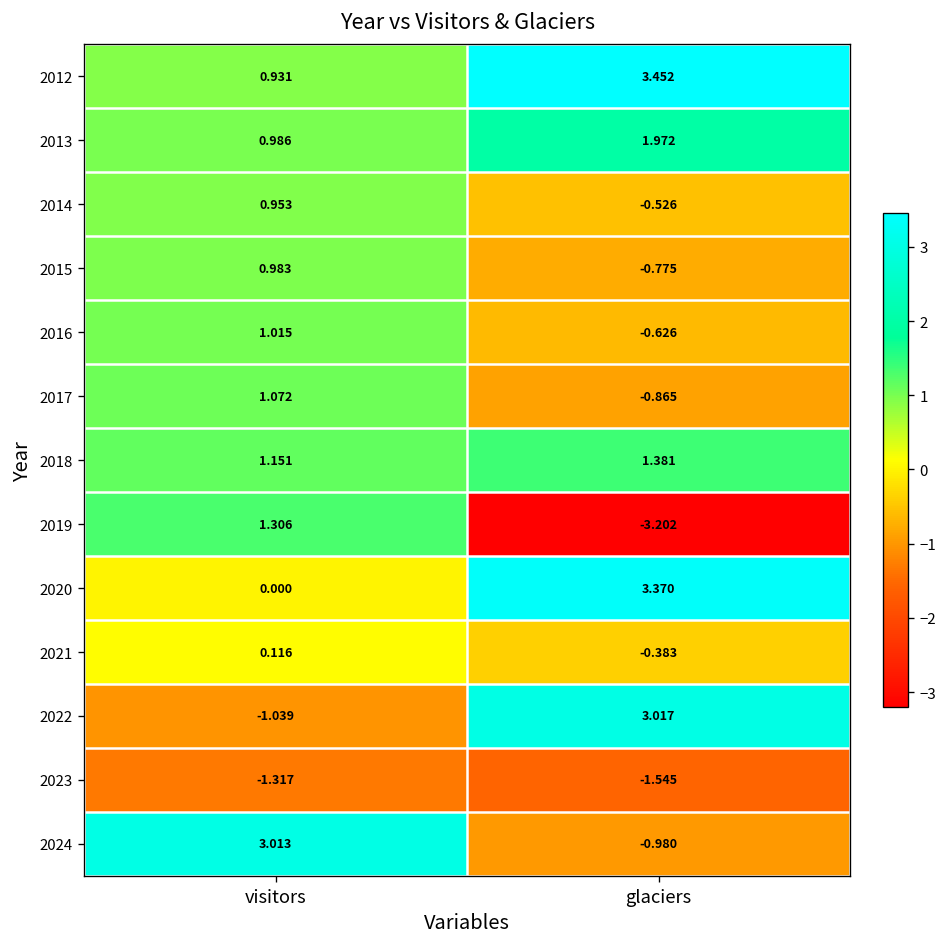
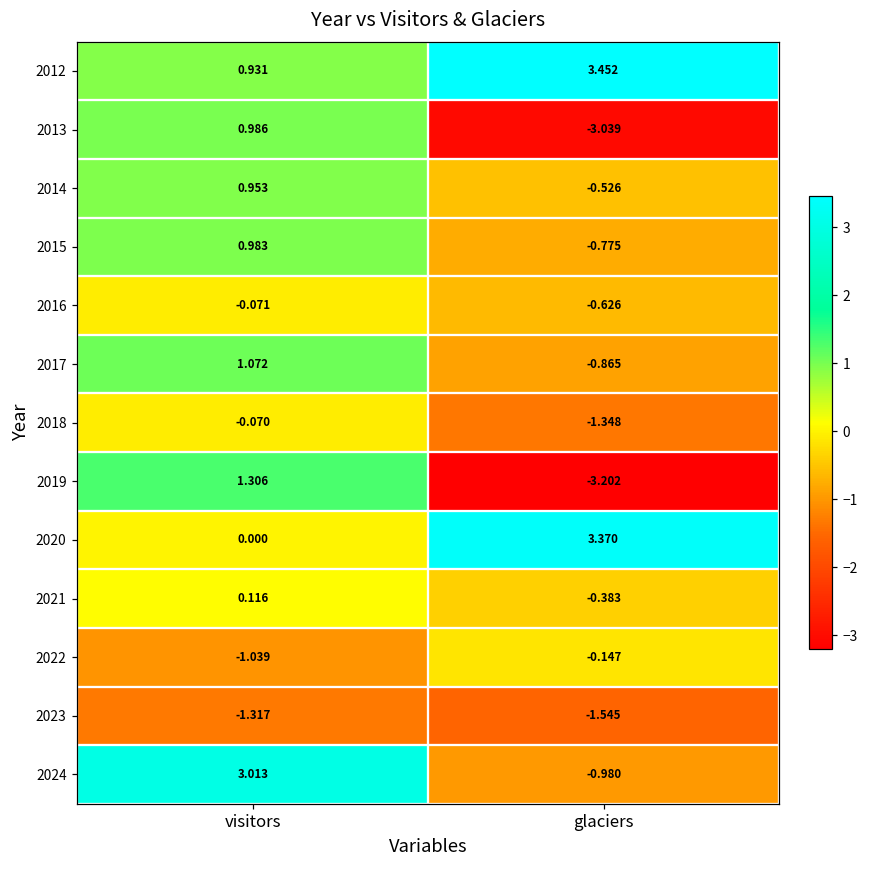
  {
    "2012": {
      "visitors": 0.931,
      "glaciers": 3.452
    },
    "2013": {
      "visitors": 0.986,
-     "glaciers": 1.972
+     "glaciers": -3.039
    },
    "2014": {
      "visitors": 0.953,
      "glaciers": -0.526
    },
    "2015": {
      "visitors": 0.983,
      "glaciers": -0.775
    },
    "2016": {
-     "visitors": 1.015,
+     "visitors": -0.071,
      "glaciers": -0.626
    },
    "2017": {
      "visitors": 1.072,
      "glaciers": -0.865
    },
    "2018": {
-     "visitors": 1.151,
-     "glaciers": 1.381
+     "visitors": -0.070,
+     "glaciers": -1.348
    },
    "2019": {
      "visitors": 1.306,
      "glaciers": -3.202
    },
    "2020": {
      "visitors": 0.000,
      "glaciers": 3.370
    },
    "2021": {
      "visitors": 0.116,
      "glaciers": -0.383
    },
    "2022": {
      "visitors": -1.039,
-     "glaciers": 3.017
+     "glaciers": -0.147
    },
    "2023": {
      "visitors": -1.317,
      "glaciers": -1.545
    },
    "2024": {
      "visitors": 3.013,
      "glaciers": -0.980
    }
  }
